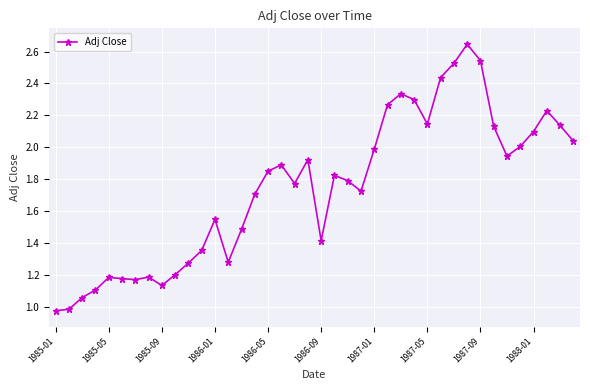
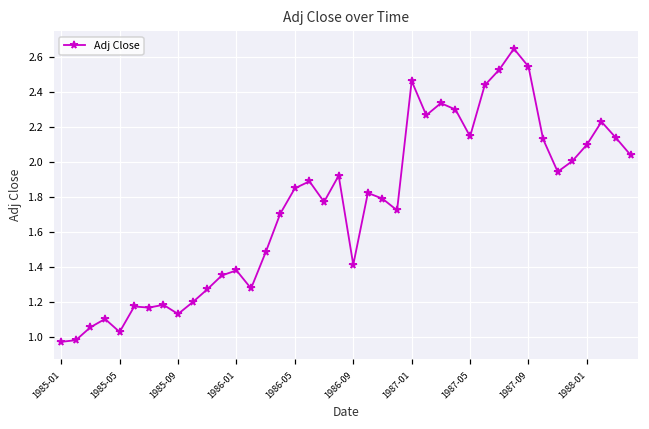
  {
    "1985-01": 0.98,
-   "1985-05": 1.18,
+   "1985-05": 1.03,
    "1985-09": 1.13,
-   "1986-01": 1.55,
+   "1986-01": 1.38,
    "1986-05": 1.85,
    "1986-09": 1.41,
-   "1987-01": 1.99,
+   "1987-01": 2.46,
    "1987-05": 2.15,
    "1987-09": 2.54,
    "1988-01": 2.10
  }
